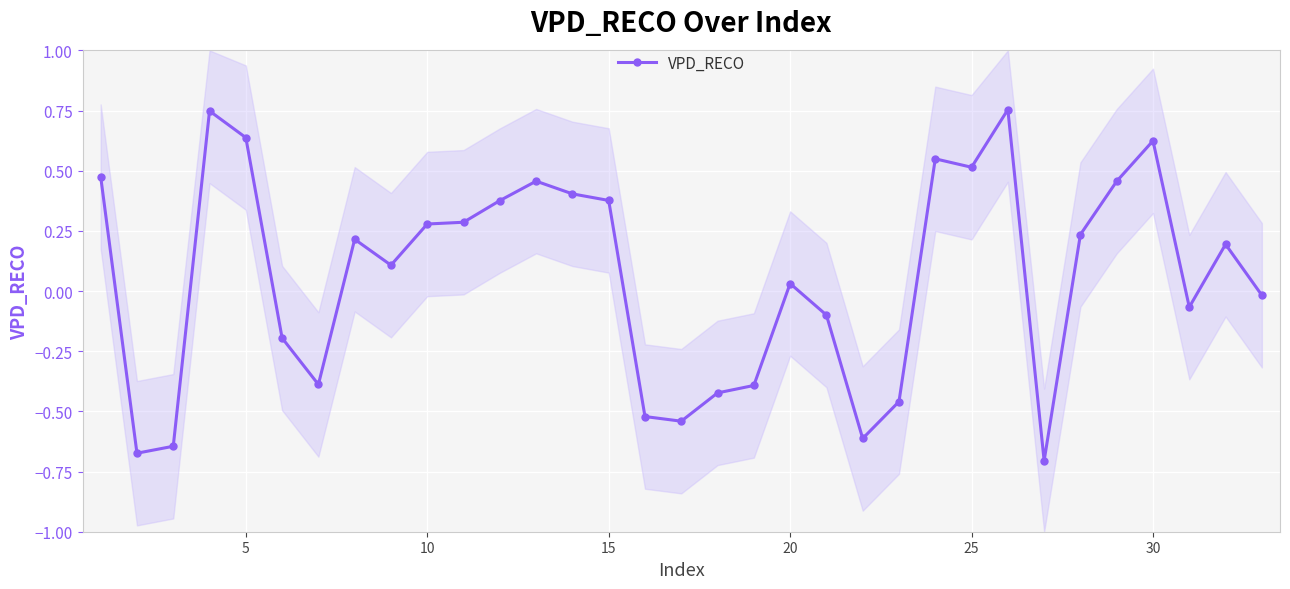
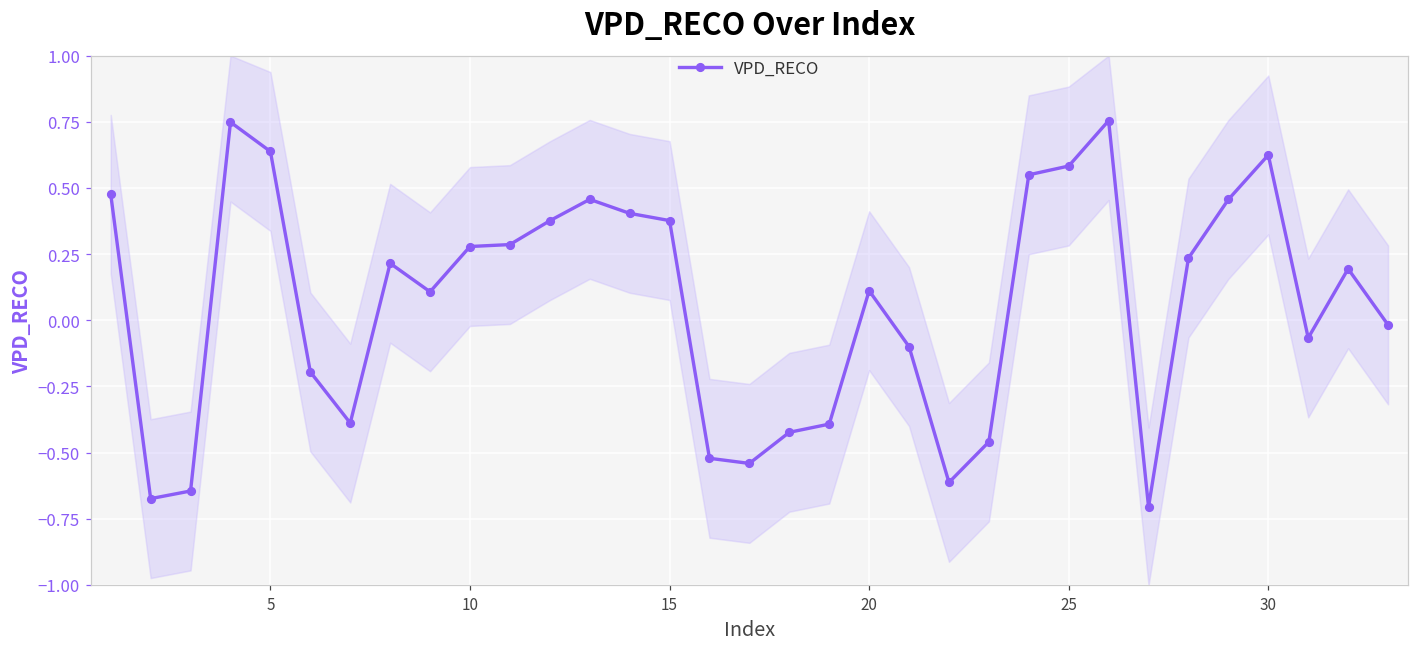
  {
    "VPD_RECO": {
      "5": 0.64,
      "10": 0.28,
      "15": 0.38,
-     "20": 0.03,
-     "25": 0.51,
+     "20": 0.11,
+     "25": 0.58,
      "30": 0.62
    }
  }
